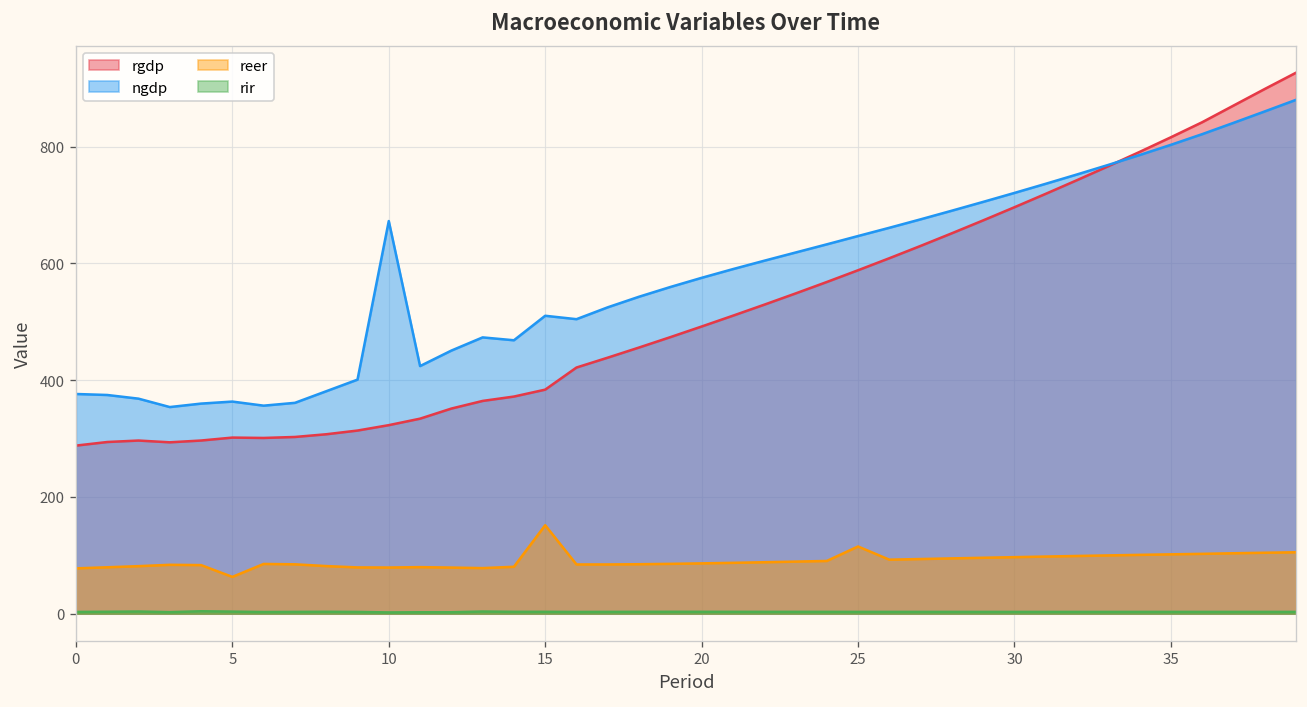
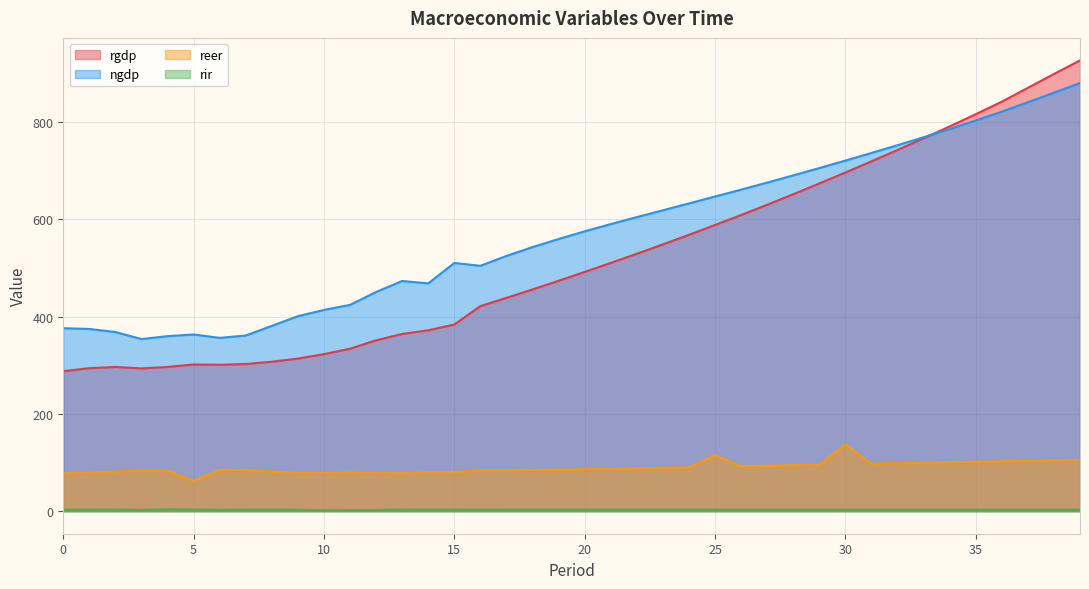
  {
    "rgdp": {
      "0": 290,
      "5": 300,
      "10": 320,
      "15": 380,
      "20": 490,
      "25": 590,
      "30": 700,
      "35": 820
    },
    "ngdp": {
      "0": 380,
      "5": 360,
-     "10": 670,
+     "10": 410,
      "15": 510,
      "20": 580,
      "25": 650,
      "30": 720,
      "35": 800
    },
    "reer": {
      "0": 80,
      "5": 60,
      "10": 80,
-     "15": 150,
+     "15": 80,
      "20": 90,
      "25": 120,
-     "30": 100,
+     "30": 140,
      "35": 100
    },
    "rir": {
      "0": 0,
      "5": 0,
      "10": 0,
      "15": 0,
      "20": 0,
      "25": 0,
      "30": 0,
      "35": 0
    }
  }
